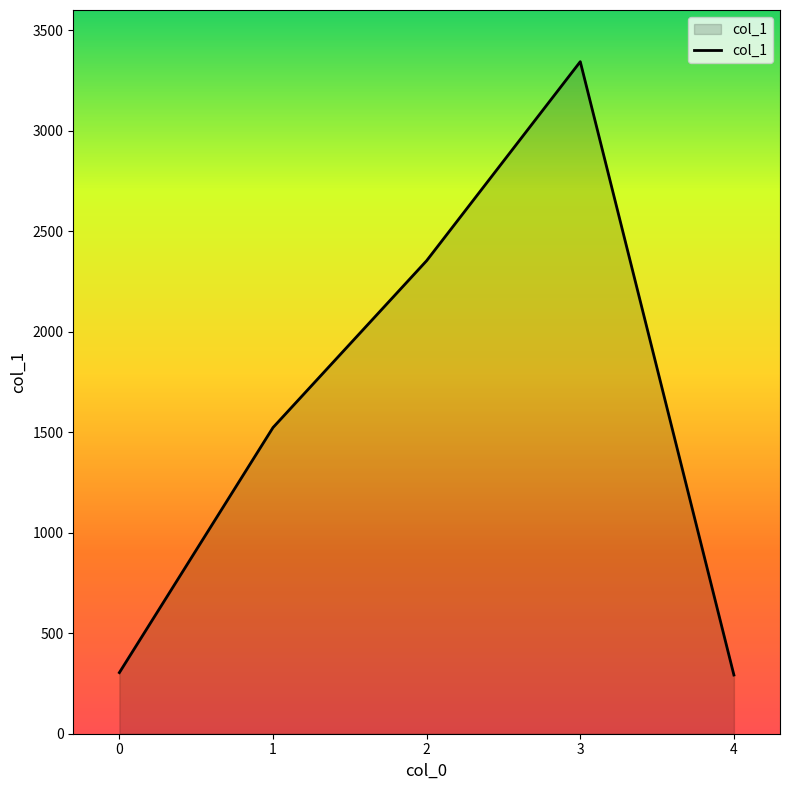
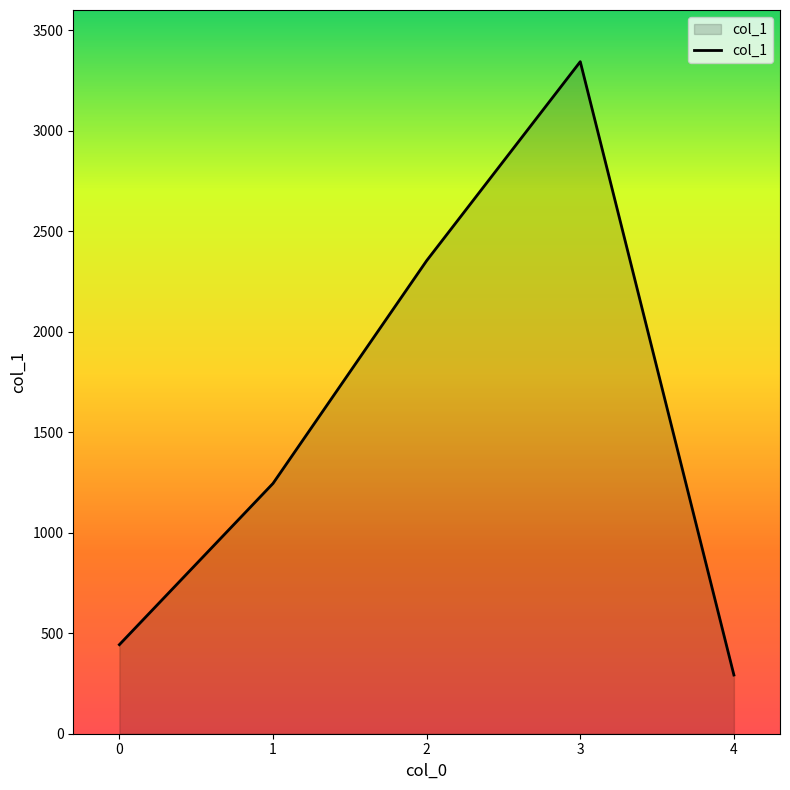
  {
-   "0": 300,
-   "1": 1520,
+   "0": 440,
+   "1": 1250,
    "2": 2350,
    "3": 3340,
    "4": 290
  }
